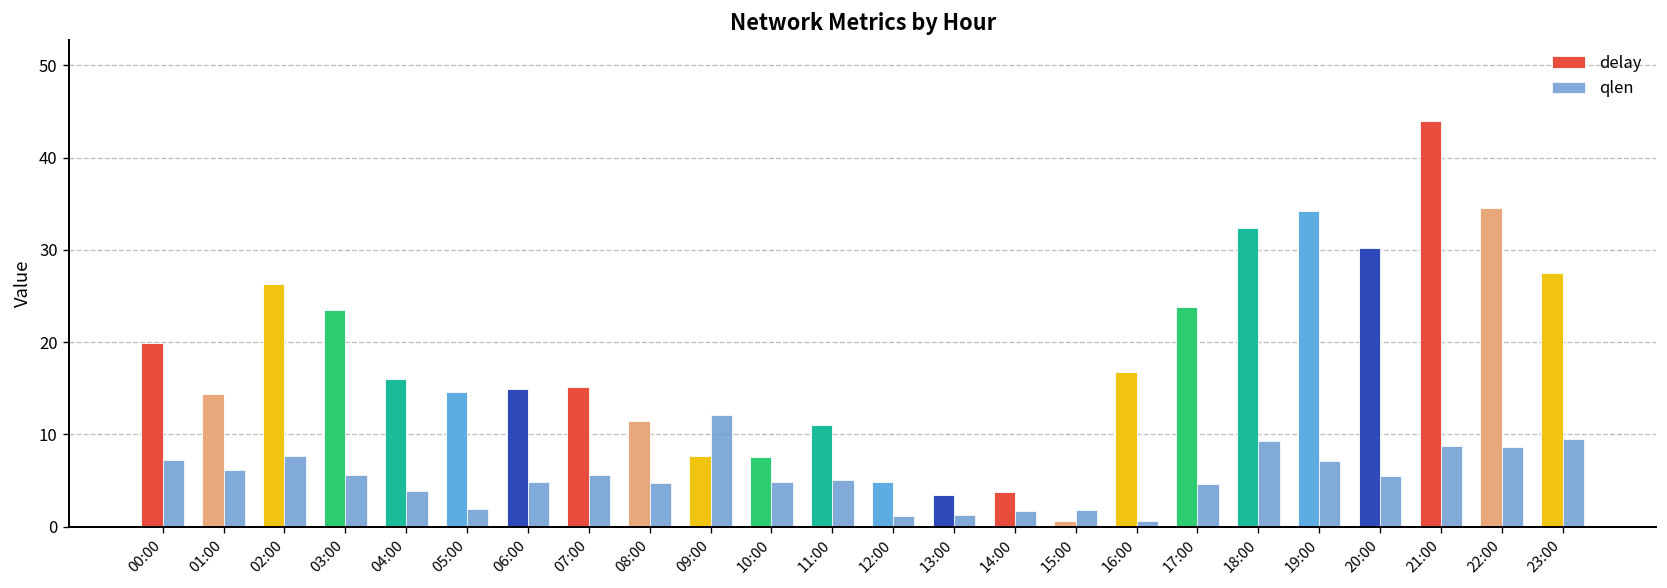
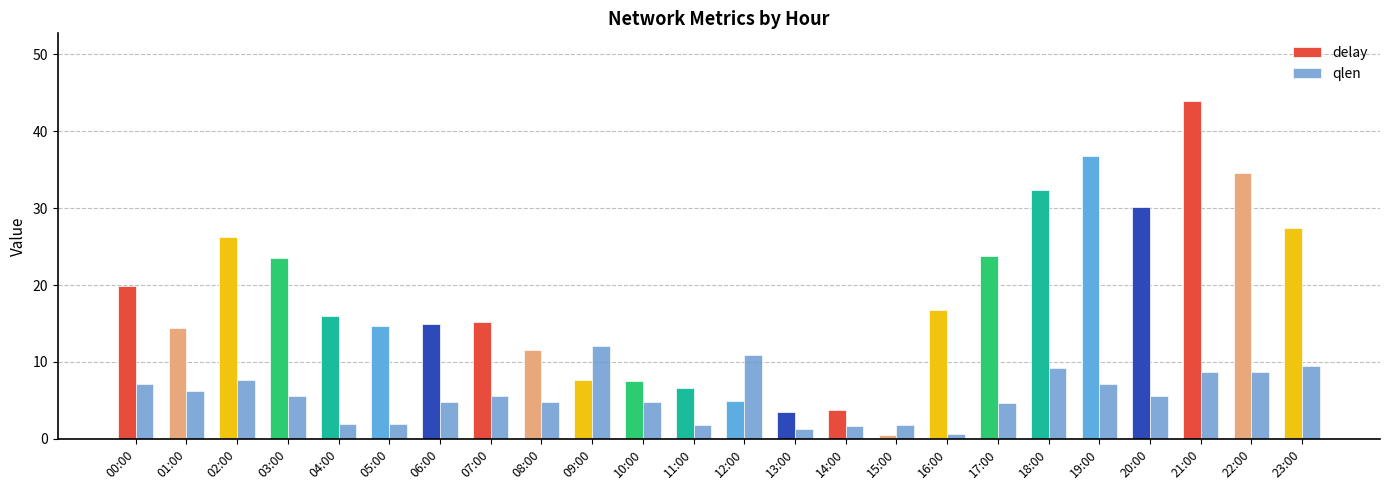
  {
    "delay": {
      "00:00": 20,
      "01:00": 14,
      "02:00": 26,
      "03:00": 23,
      "04:00": 16,
      "05:00": 15,
      "06:00": 15,
      "07:00": 15,
      "08:00": 12,
      "09:00": 8,
      "10:00": 8,
-     "11:00": 11,
+     "11:00": 7,
      "12:00": 5,
      "13:00": 3,
      "14:00": 4,
      "15:00": 1,
      "16:00": 17,
      "17:00": 24,
      "18:00": 32,
-     "19:00": 34,
+     "19:00": 37,
      "20:00": 30,
      "21:00": 44,
      "22:00": 35,
      "23:00": 27
    },
    "qlen": {
      "00:00": 7,
      "01:00": 6,
      "02:00": 8,
      "03:00": 6,
-     "04:00": 4,
+     "04:00": 2,
      "05:00": 2,
      "06:00": 5,
      "07:00": 6,
      "08:00": 5,
      "09:00": 12,
      "10:00": 5,
-     "11:00": 5,
-     "12:00": 1,
+     "11:00": 2,
+     "12:00": 11,
      "13:00": 1,
      "14:00": 2,
      "15:00": 2,
      "16:00": 1,
      "17:00": 5,
      "18:00": 9,
      "19:00": 7,
      "20:00": 6,
      "21:00": 9,
      "22:00": 9,
      "23:00": 10
    }
  }
